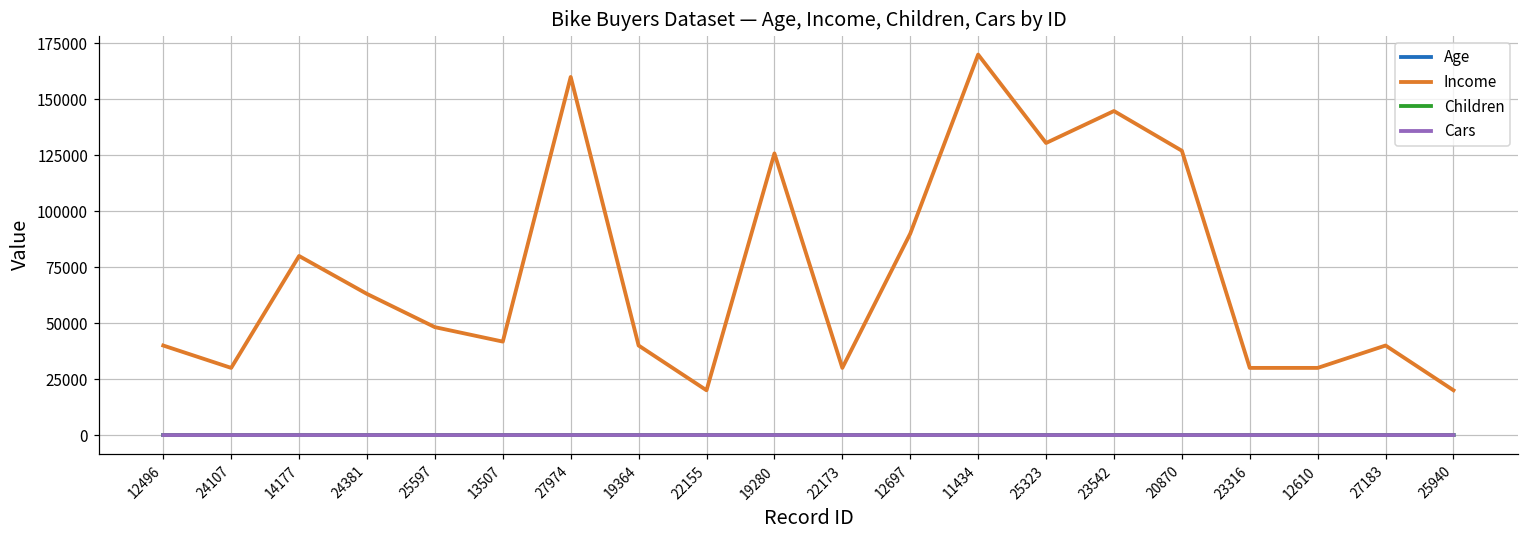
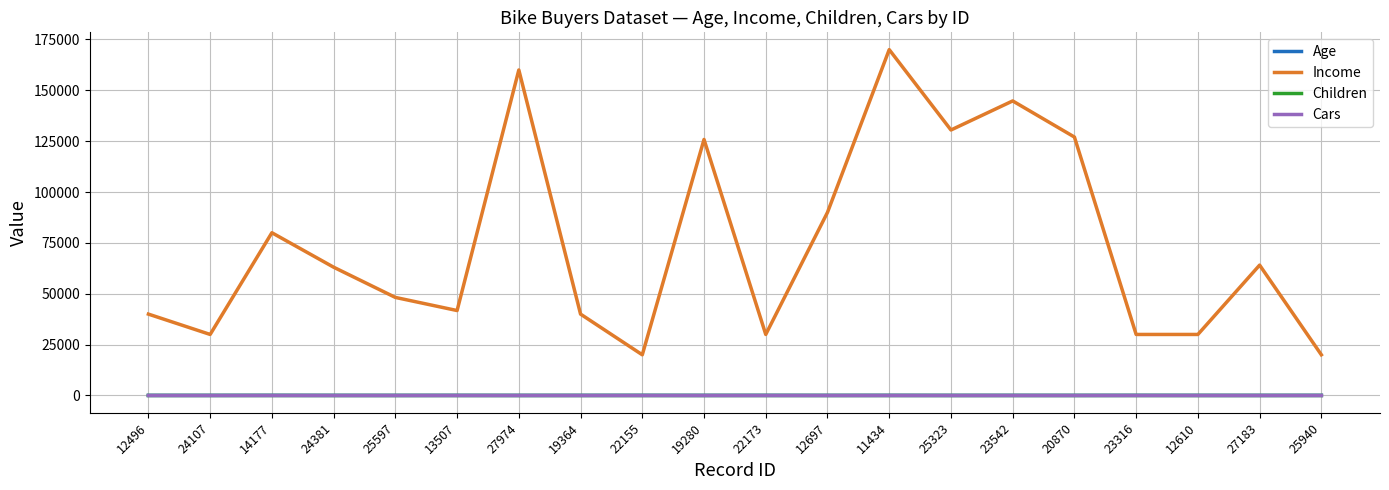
  {
    "Income": {
      "12496": 40000,
      "24107": 30000,
      "14177": 80000,
      "24381": 63000,
      "25597": 48000,
      "13507": 42000,
      "27974": 160000,
      "19364": 40000,
      "22155": 20000,
      "19280": 126000,
      "22173": 30000,
      "12697": 90000,
      "11434": 170000,
      "25323": 130000,
      "23542": 145000,
      "20870": 127000,
      "23316": 30000,
      "12610": 30000,
-     "27183": 40000,
+     "27183": 64000,
      "25940": 20000
    }
  }
